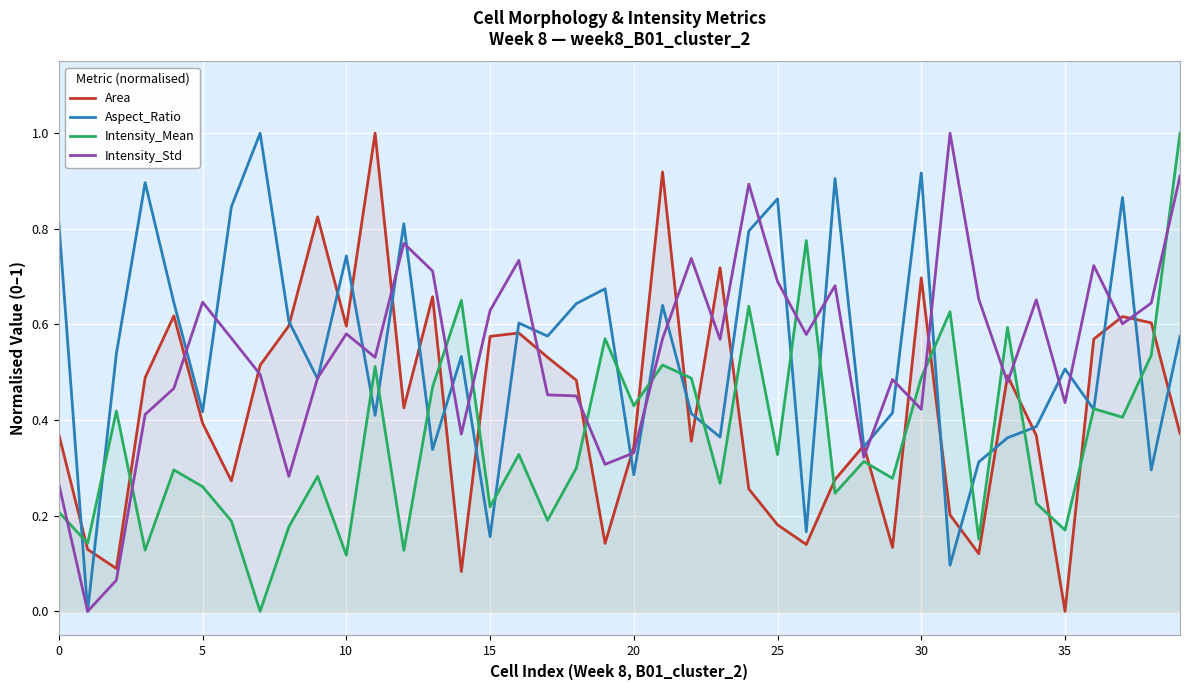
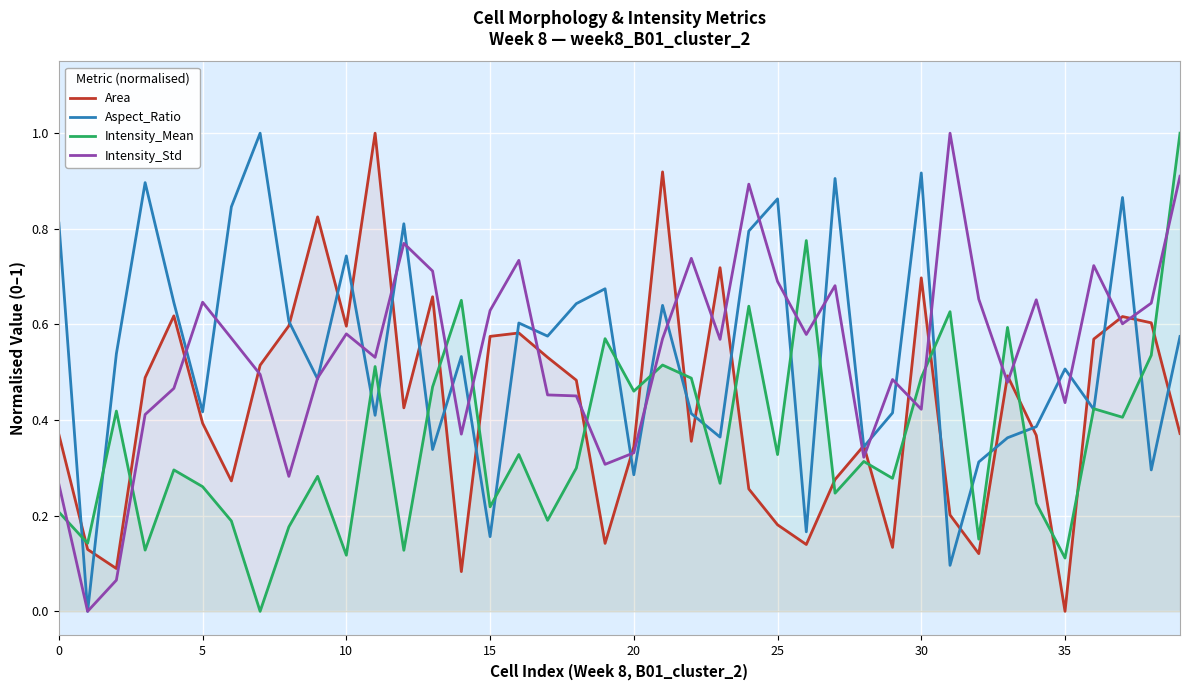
  {
    "Area": {
      "0": 0.37,
      "5": 0.39,
      "10": 0.60,
      "15": 0.58,
      "20": 0.34,
      "25": 0.18,
      "30": 0.70,
      "35": 0.00
    },
    "Aspect_Ratio": {
      "0": 0.81,
      "5": 0.42,
      "10": 0.74,
      "15": 0.16,
      "20": 0.29,
      "25": 0.86,
      "30": 0.92,
      "35": 0.51
    },
    "Intensity_Mean": {
      "0": 0.21,
      "5": 0.26,
      "10": 0.12,
      "15": 0.22,
-     "20": 0.43,
+     "20": 0.46,
      "25": 0.33,
      "30": 0.49,
-     "35": 0.17
+     "35": 0.11
    },
    "Intensity_Std": {
      "0": 0.27,
      "5": 0.65,
      "10": 0.58,
      "15": 0.63,
      "20": 0.33,
      "25": 0.69,
      "30": 0.42,
      "35": 0.44
    }
  }
